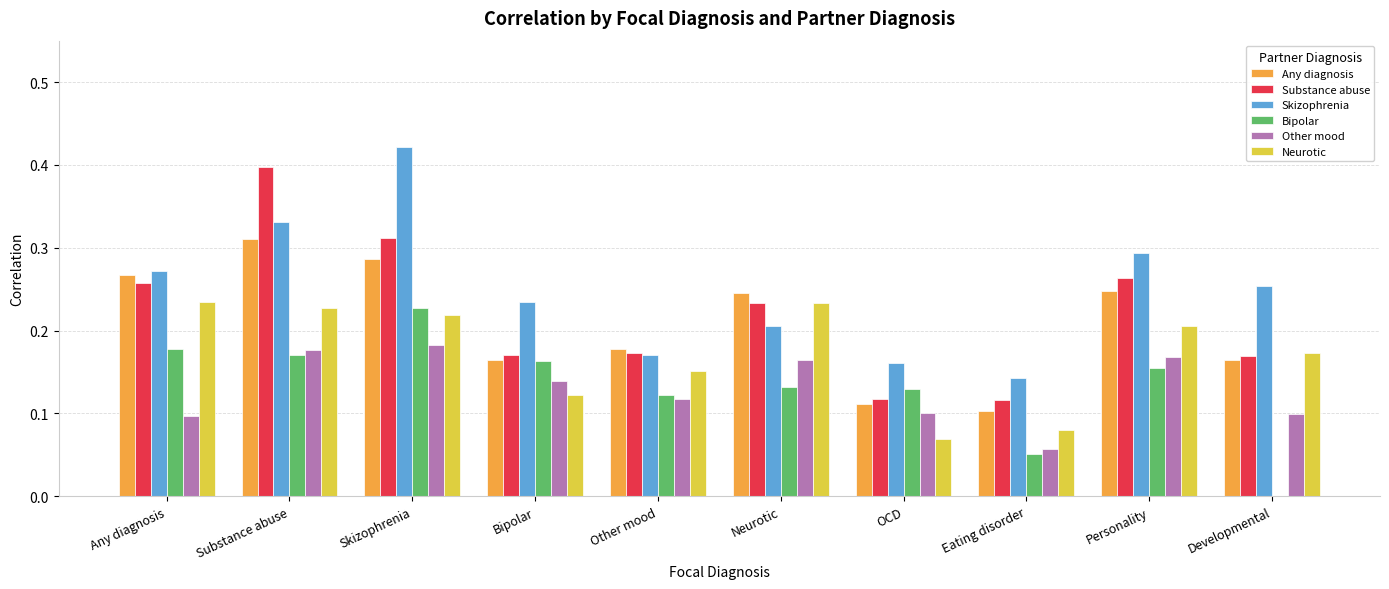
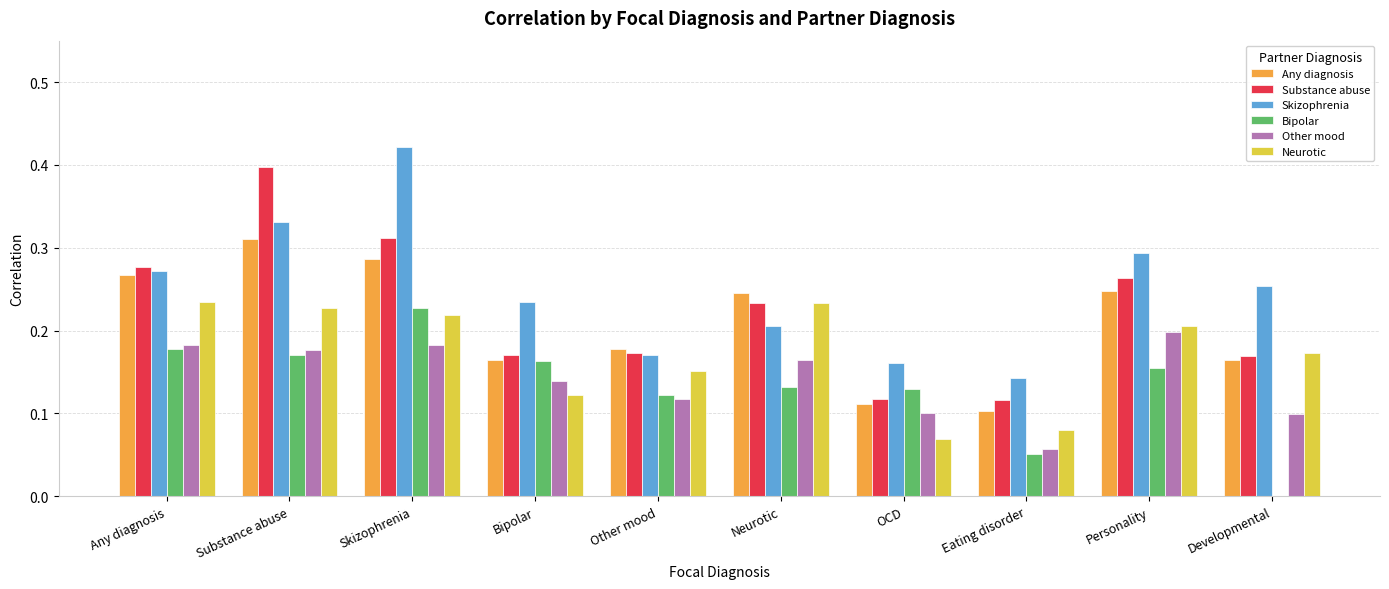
  {
    "Substance abuse": {
-     "Any diagnosis": 0.26,
+     "Any diagnosis": 0.28,
      "Substance abuse": 0.40,
      "Skizophrenia": 0.31,
      "Bipolar": 0.17,
      "Other mood": 0.17,
      "Neurotic": 0.23,
      "OCD": 0.12,
      "Eating disorder": 0.12,
      "Personality": 0.26,
      "Developmental": 0.17
    },
    "Skizophrenia": {
      "Any diagnosis": 0.27,
      "Substance abuse": 0.33,
      "Skizophrenia": 0.42,
      "Bipolar": 0.23,
      "Other mood": 0.17,
      "Neurotic": 0.21,
      "OCD": 0.16,
      "Eating disorder": 0.14,
      "Personality": 0.29,
      "Developmental": 0.25
    },
    "Bipolar": {
      "Any diagnosis": 0.18,
      "Substance abuse": 0.17,
      "Skizophrenia": 0.23,
      "Bipolar": 0.16,
      "Other mood": 0.12,
      "Neurotic": 0.13,
      "OCD": 0.13,
      "Eating disorder": 0.05,
      "Personality": 0.16,
      "Developmental": 0.00
    },
    "Other mood": {
-     "Any diagnosis": 0.10,
+     "Any diagnosis": 0.18,
      "Substance abuse": 0.18,
      "Skizophrenia": 0.18,
      "Bipolar": 0.14,
      "Other mood": 0.12,
      "Neurotic": 0.17,
      "OCD": 0.10,
      "Eating disorder": 0.06,
-     "Personality": 0.17,
+     "Personality": 0.20,
      "Developmental": 0.10
    }
  }
